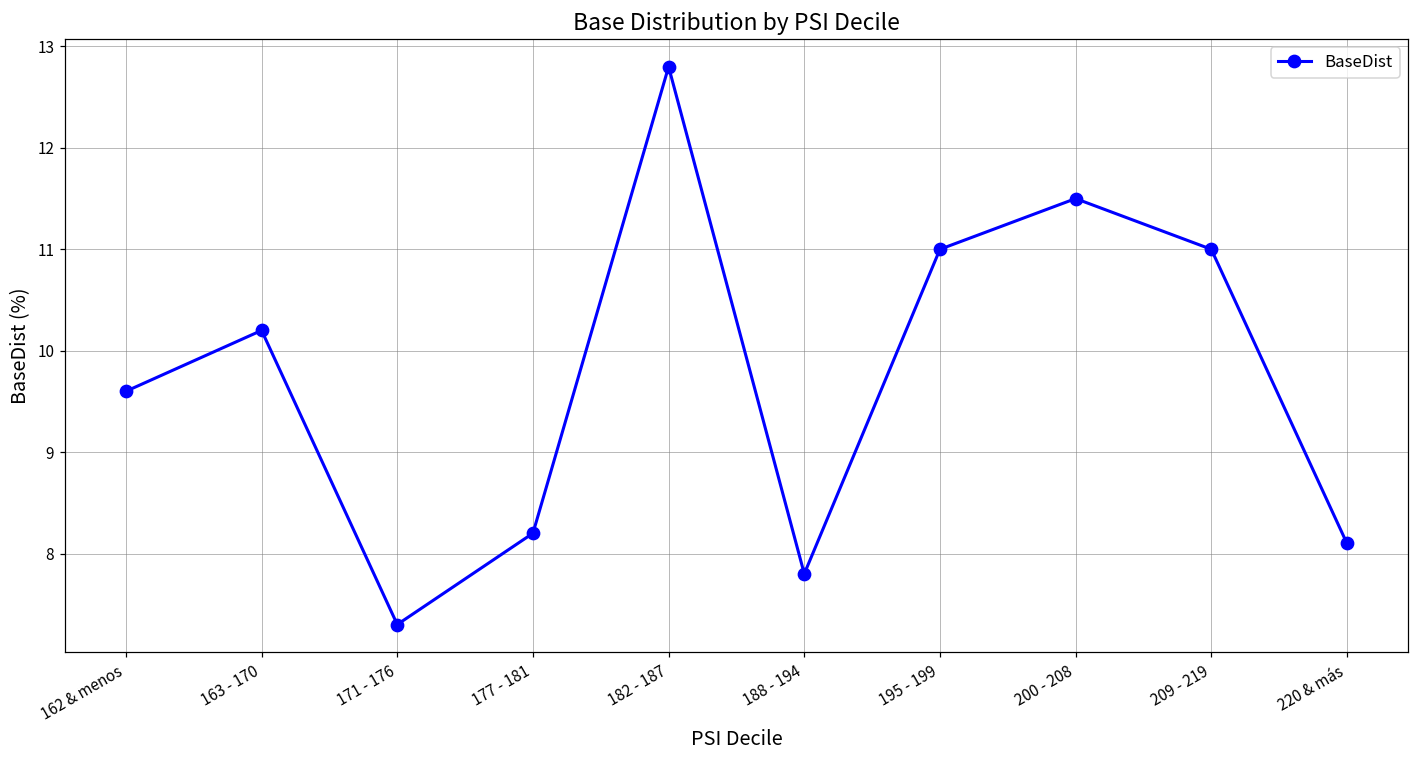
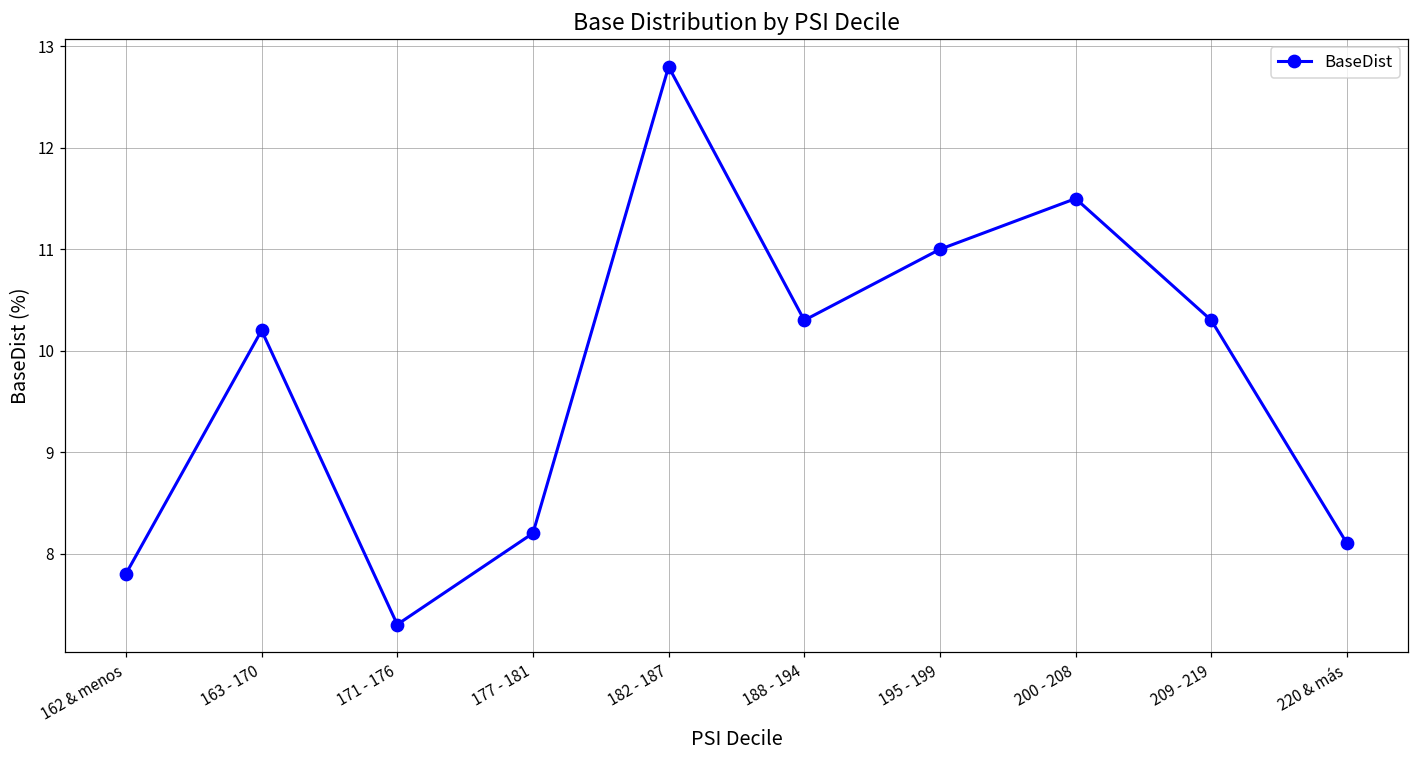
  {
-   "162 & menos": 9.6,
+   "162 & menos": 7.8,
    "163 - 170": 10.2,
    "171 - 176": 7.3,
    "177 - 181": 8.2,
    "182 - 187": 12.8,
-   "188 - 194": 7.8,
+   "188 - 194": 10.3,
    "195 - 199": 11.0,
    "200 - 208": 11.5,
-   "209 - 219": 11.0,
+   "209 - 219": 10.3,
    "220 & más": 8.1
  }
